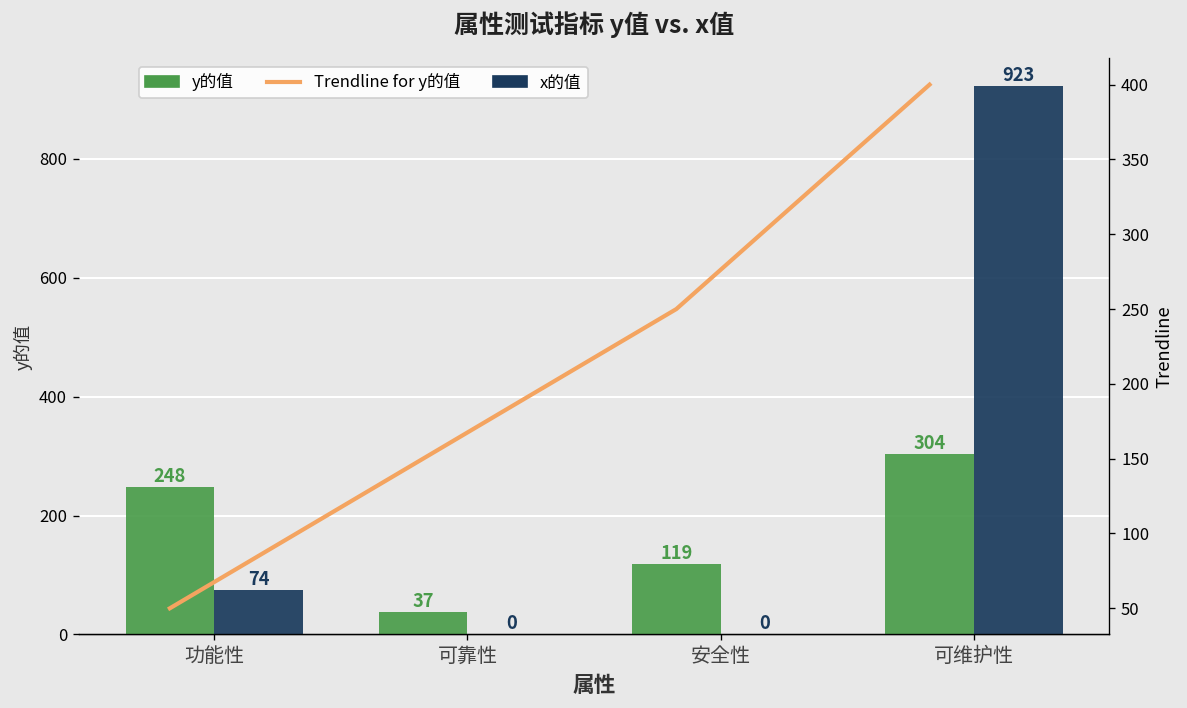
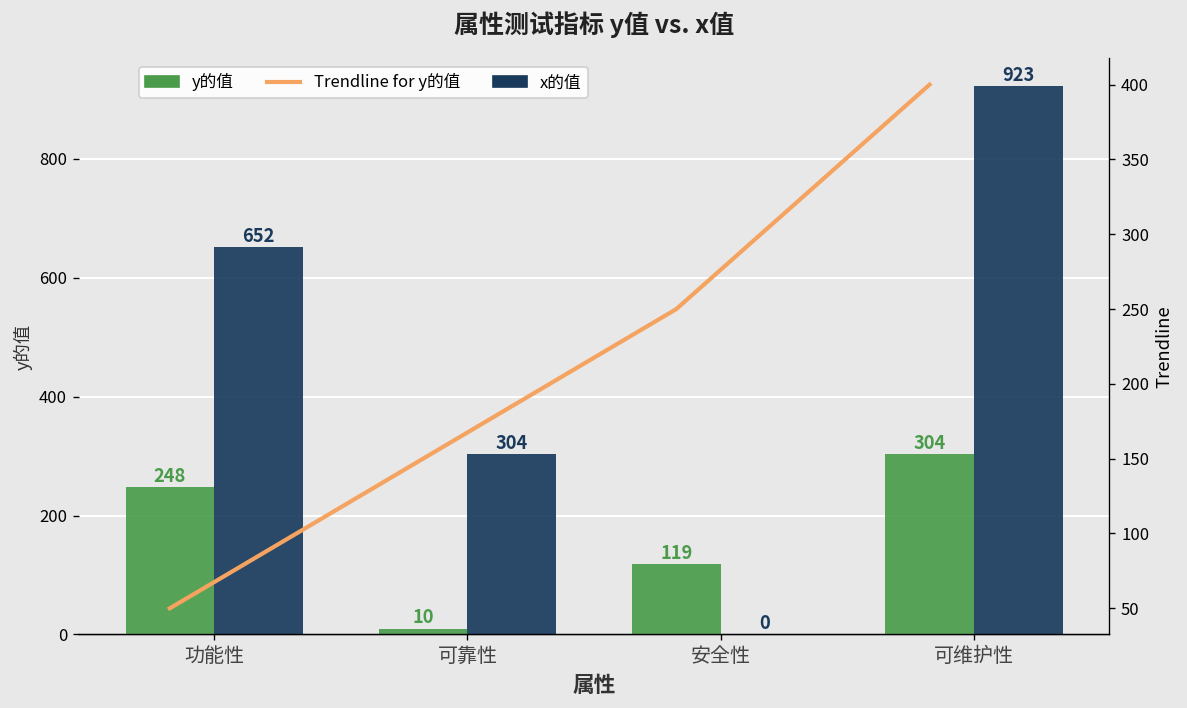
  {
    "y的值": {
      "功能性": 248,
-     "可靠性": 37,
+     "可靠性": 10,
      "安全性": 119,
      "可维护性": 304
    },
    "x的值": {
-     "功能性": 74,
-     "可靠性": 0,
+     "功能性": 652,
+     "可靠性": 304,
      "安全性": 0,
      "可维护性": 923
    }
  }
